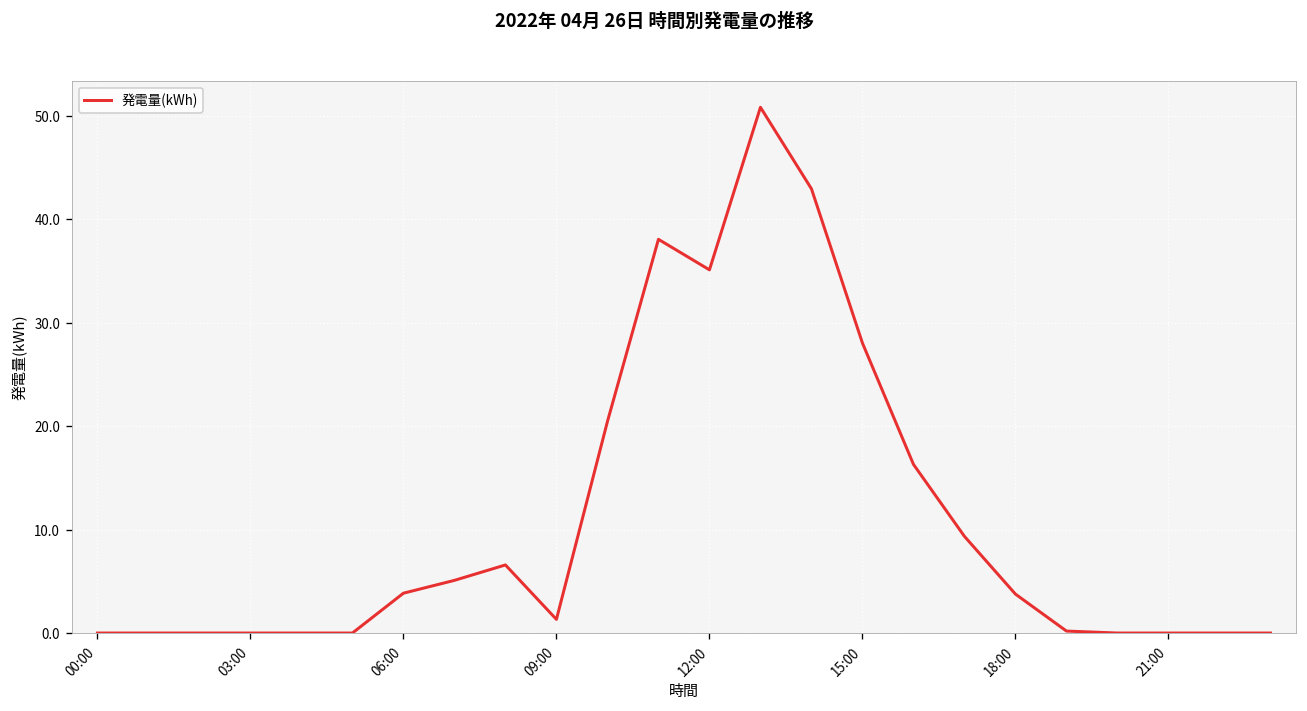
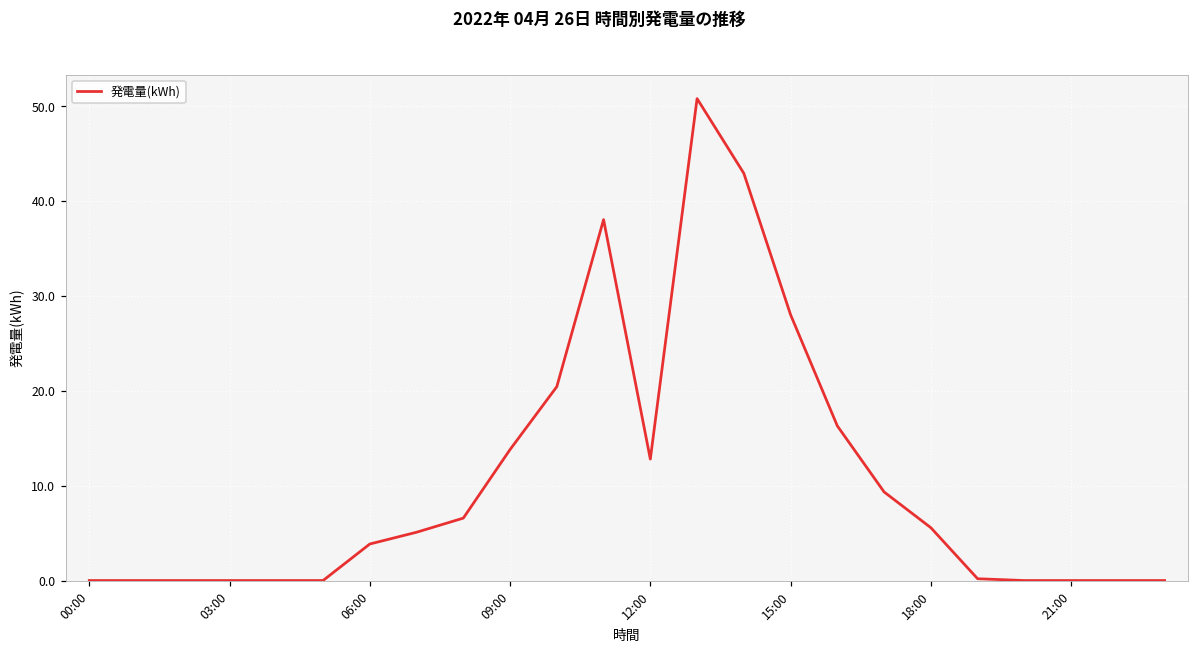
  {
    "00:00": 0,
    "03:00": 0,
    "06:00": 4,
-   "09:00": 1,
-   "12:00": 35,
+   "09:00": 14,
+   "12:00": 13,
    "15:00": 28,
-   "18:00": 4,
+   "18:00": 6,
    "21:00": 0
  }
